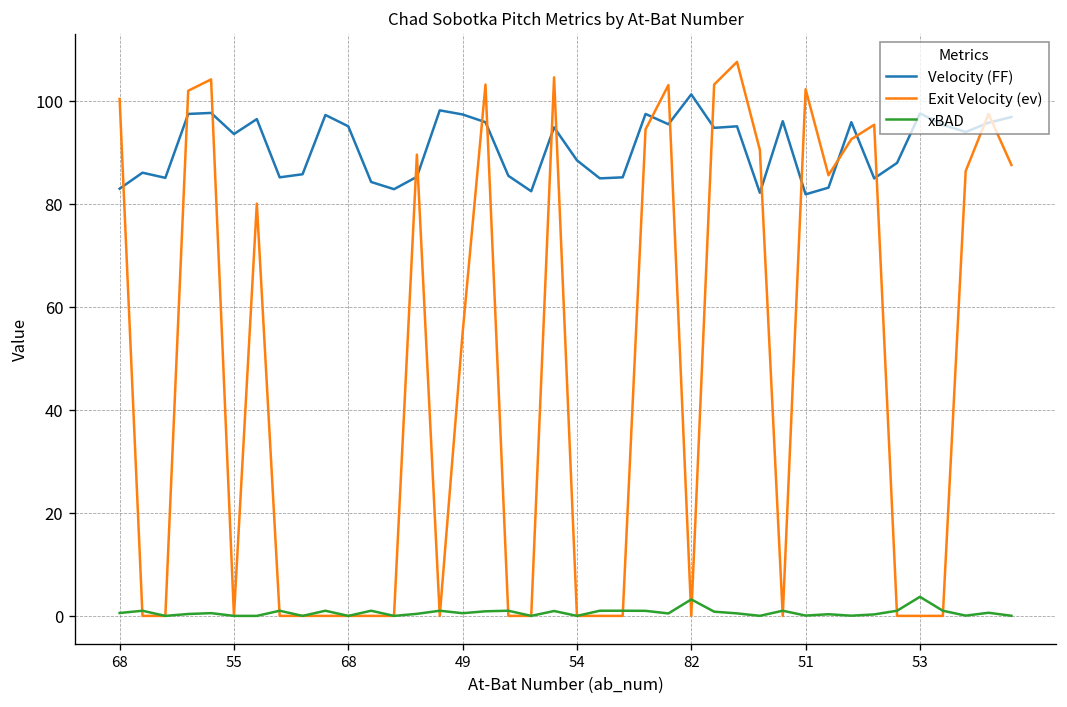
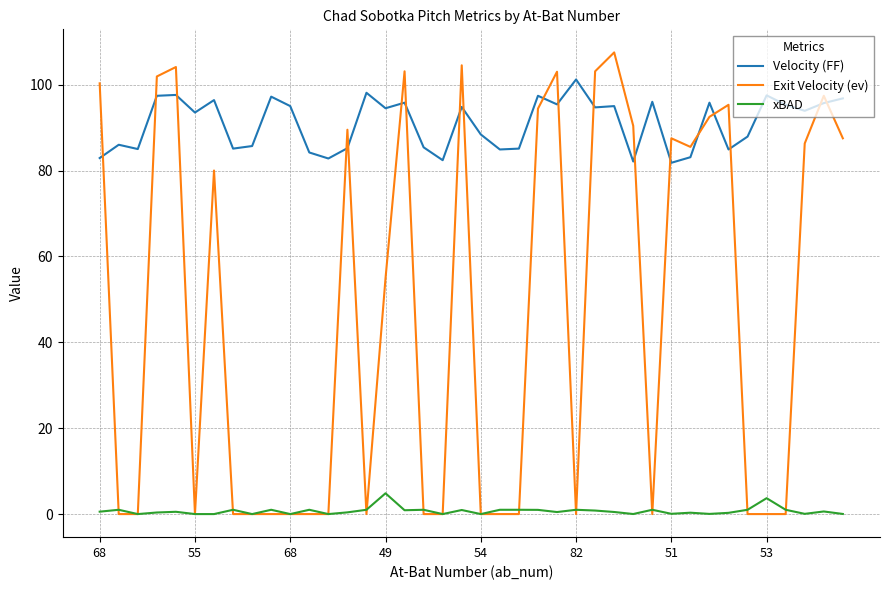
  {
    "Velocity (FF)": {
      "55": 94,
-     "49": 97,
+     "49": 95,
      "54": 88,
      "82": 101,
      "51": 82
    },
    "Exit Velocity (ev)": {
      "49": 55,
      "82": 0,
-     "51": 102,
+     "51": 88,
      "53": 0
    },
    "xBAD": {
-     "49": 1,
-     "82": 3,
+     "49": 5,
+     "82": 1,
      "51": 0,
      "53": 4
    }
  }
